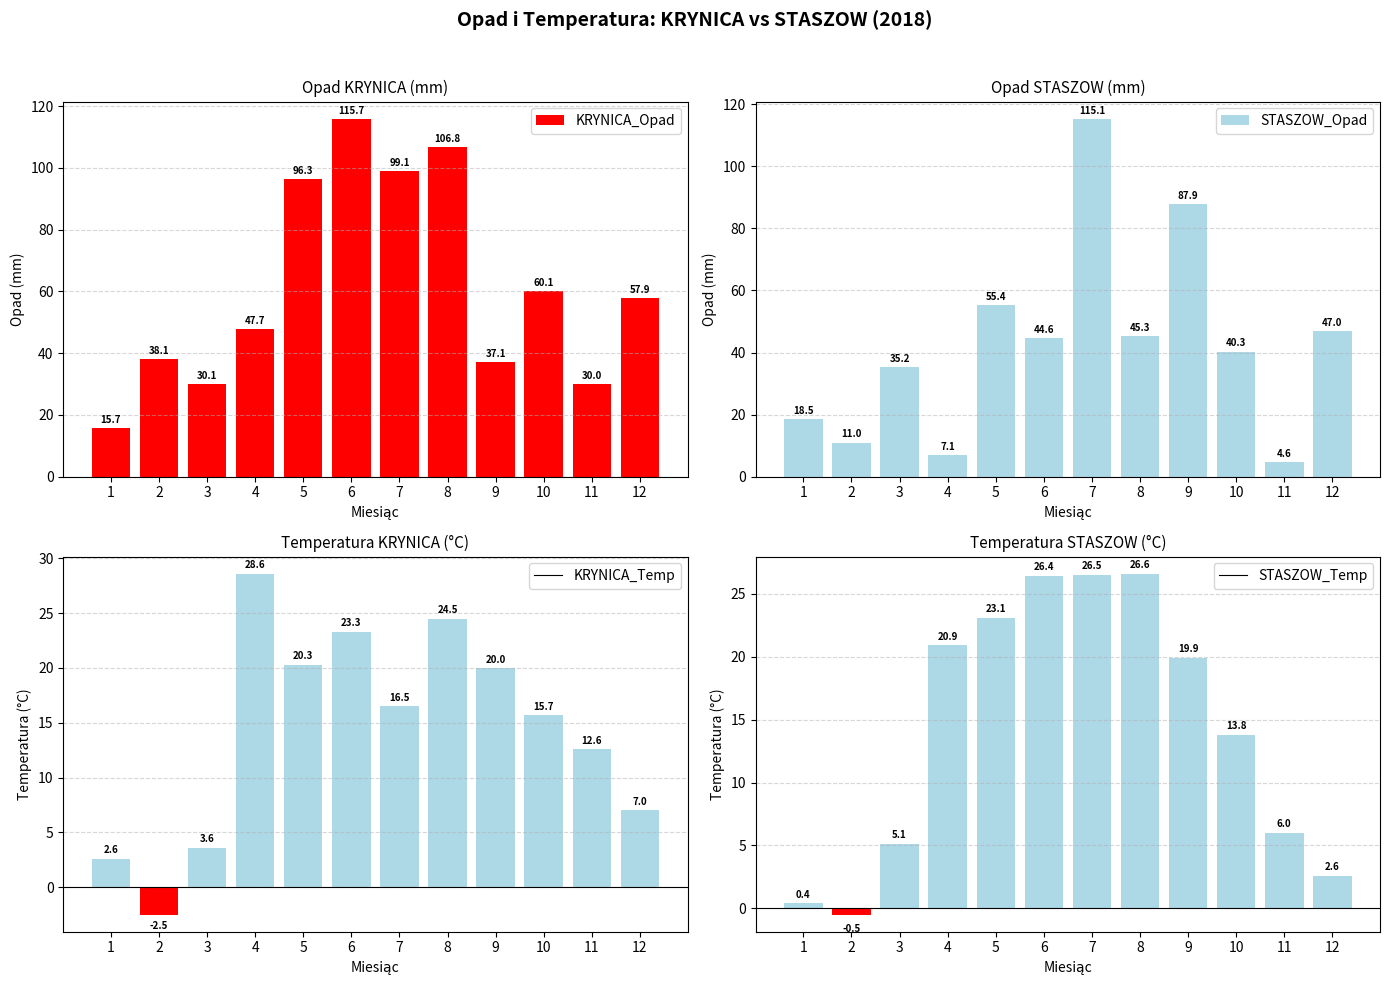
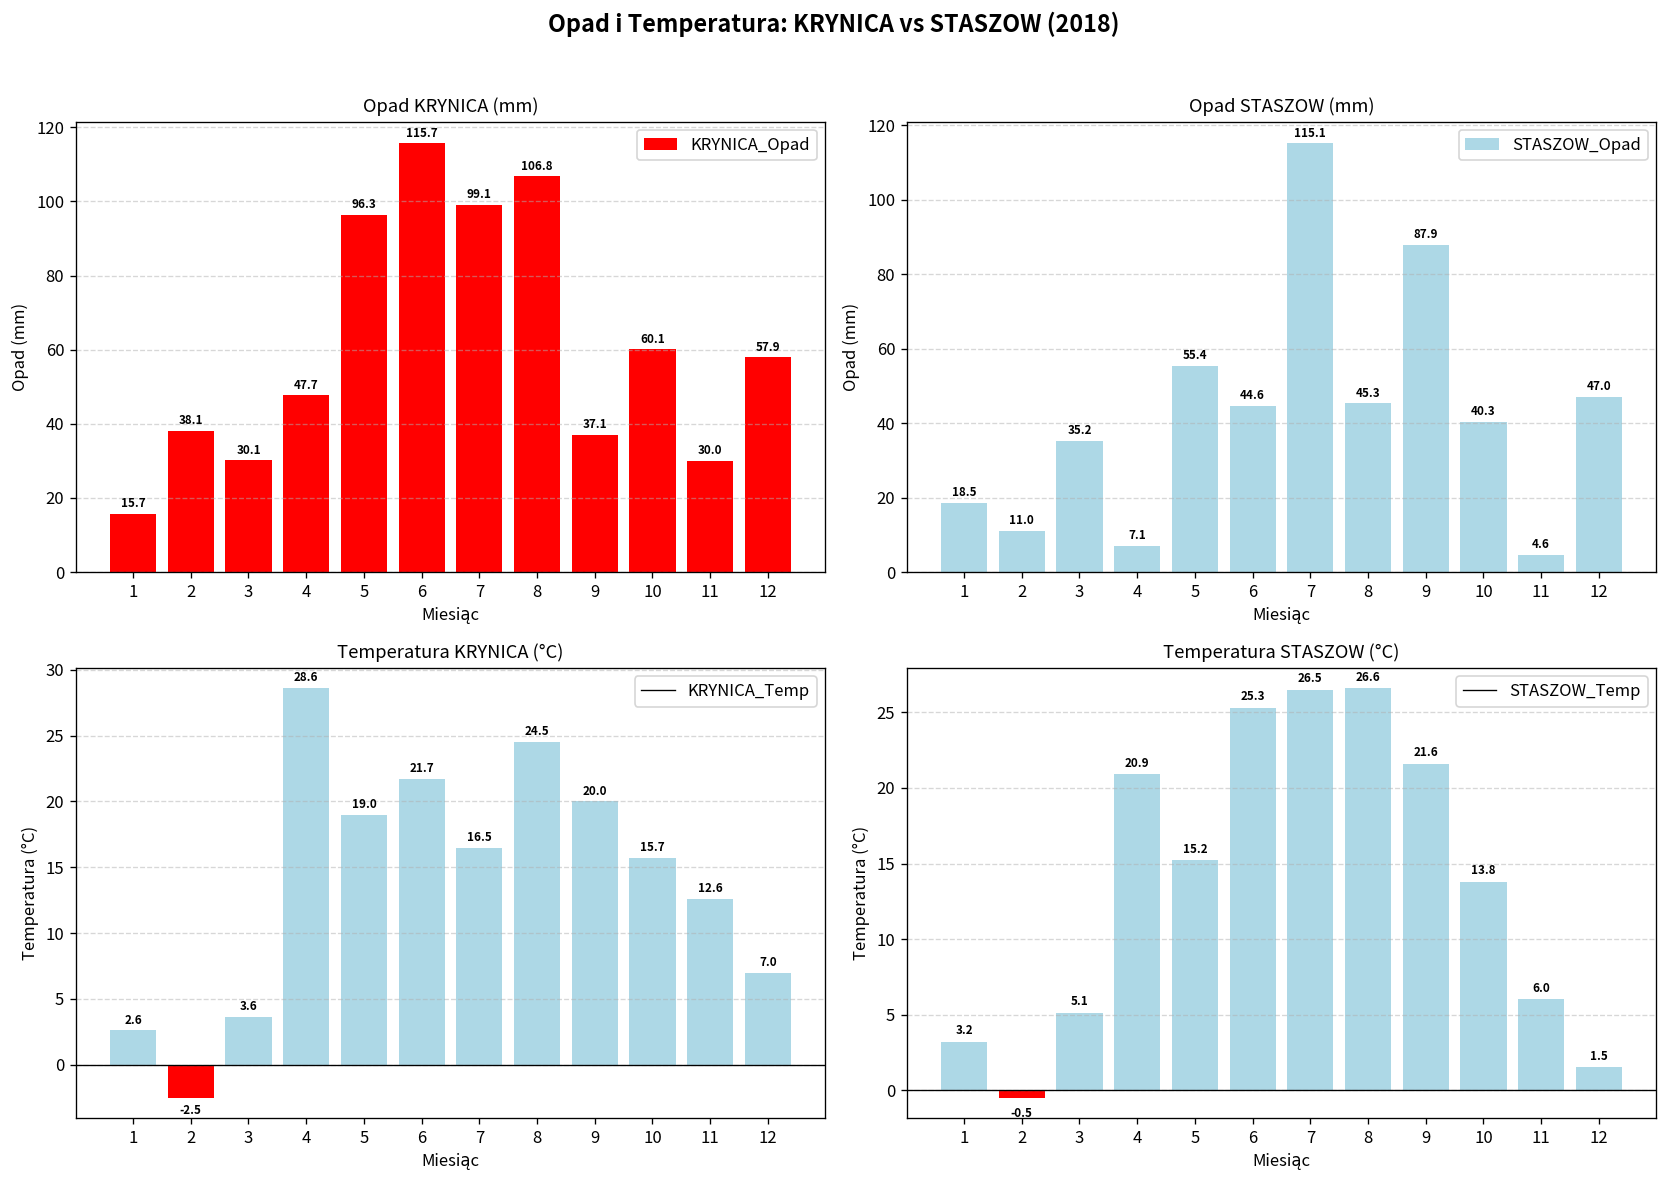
  {
    "Opad KRYNICA (mm)": {
      "1": 15.7,
      "2": 38.1,
      "3": 30.1,
      "4": 47.7,
      "5": 96.3,
      "6": 115.7,
      "7": 99.1,
      "8": 106.8,
      "9": 37.1,
      "10": 60.1,
      "11": 30.0,
      "12": 57.9
    },
    "Opad STASZOW (mm)": {
      "1": 18.5,
      "2": 11.0,
      "3": 35.2,
      "4": 7.1,
      "5": 55.4,
      "6": 44.6,
      "7": 115.1,
      "8": 45.3,
      "9": 87.9,
      "10": 40.3,
      "11": 4.6,
      "12": 47.0
    },
    "Temperatura KRYNICA (°C)": {
      "1": 2.6,
      "2": -2.5,
      "3": 3.6,
      "4": 28.6,
-     "5": 20.3,
-     "6": 23.3,
+     "5": 19.0,
+     "6": 21.7,
      "7": 16.5,
      "8": 24.5,
      "9": 20.0,
      "10": 15.7,
      "11": 12.6,
      "12": 7.0
    },
    "Temperatura STASZOW (°C)": {
-     "1": 0.4,
+     "1": 3.2,
      "2": -0.5,
      "3": 5.1,
      "4": 20.9,
-     "5": 23.1,
-     "6": 26.4,
+     "5": 15.2,
+     "6": 25.3,
      "7": 26.5,
      "8": 26.6,
-     "9": 19.9,
+     "9": 21.6,
      "10": 13.8,
      "11": 6.0,
-     "12": 2.6
+     "12": 1.5
    }
  }
